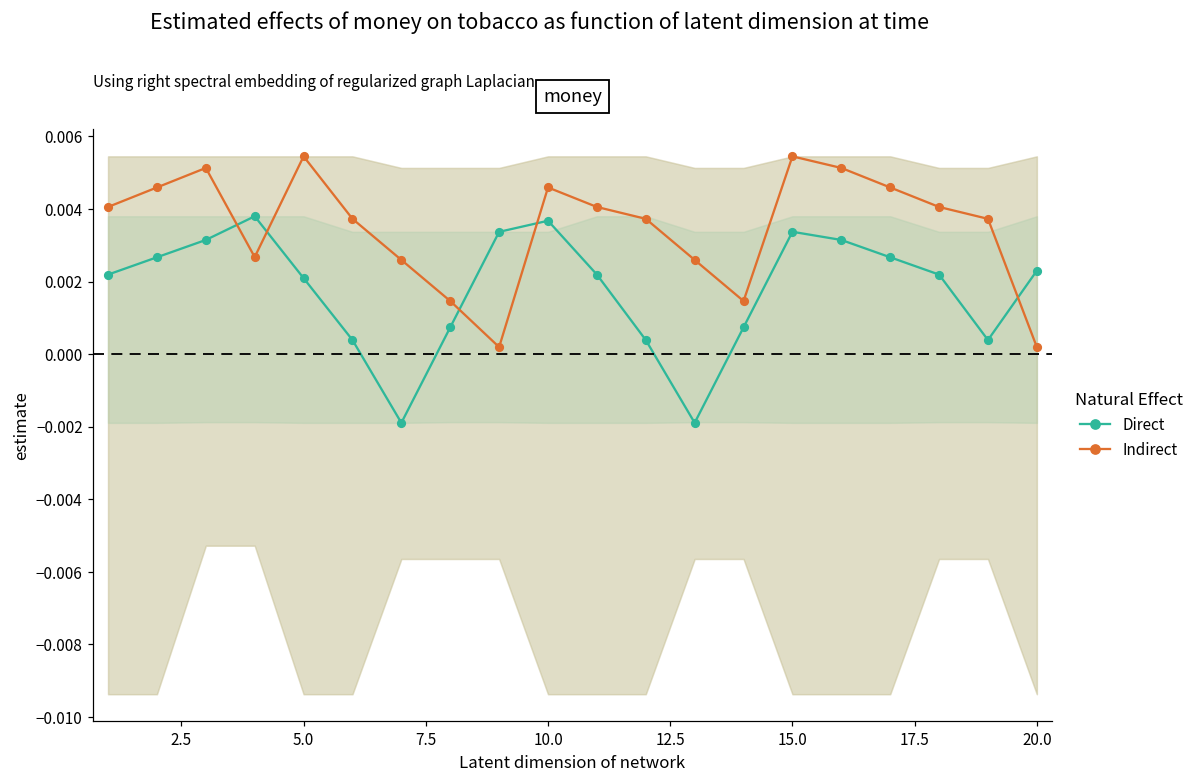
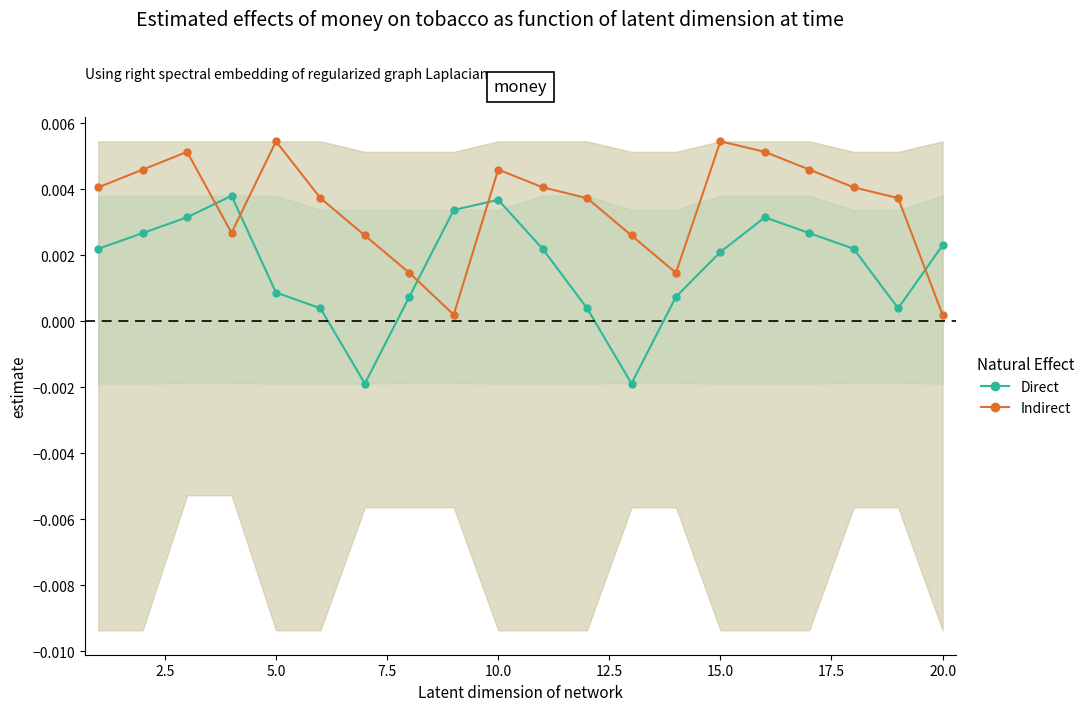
  {
    "Direct": {
-     "5.0": 0.0021,
+     "5.0": 0.0009,
      "10.0": 0.0037,
-     "15.0": 0.0034,
+     "15.0": 0.0021,
      "20.0": 0.0023
    },
    "Indirect": {
      "10.0": 0.0046,
      "20.0": 0.0002
    }
  }
